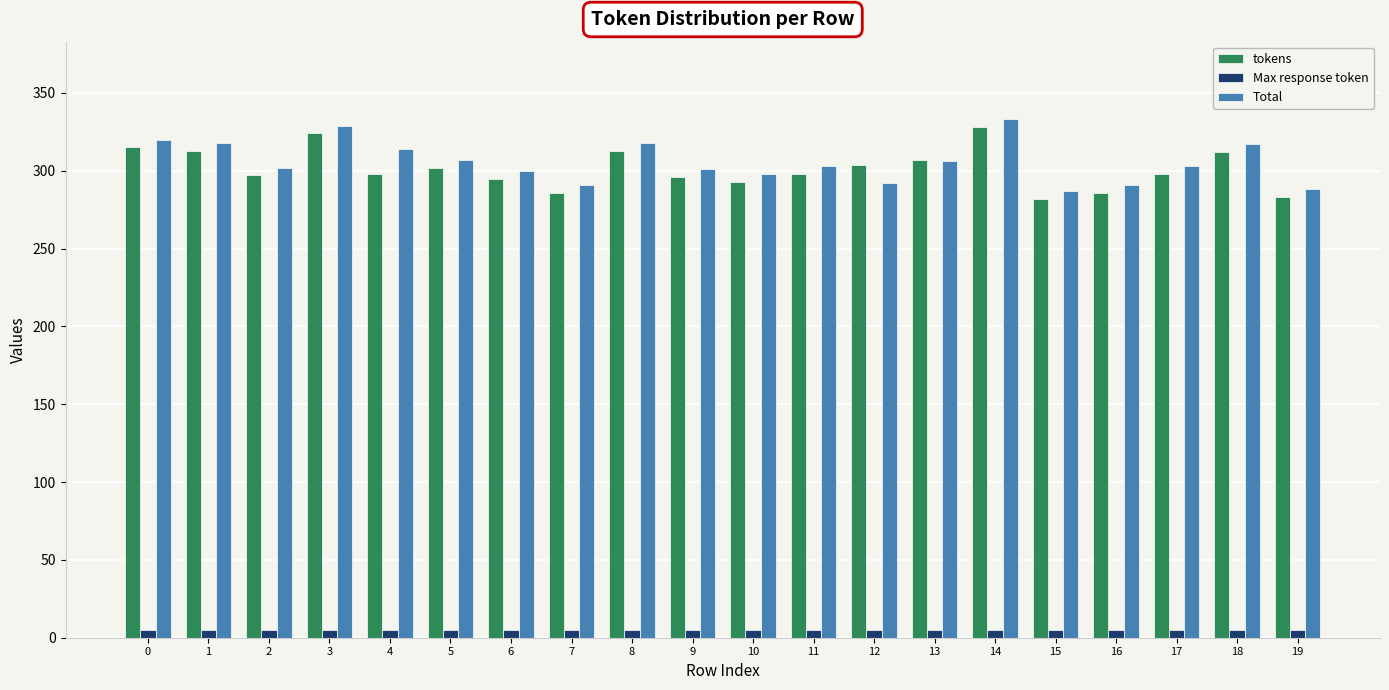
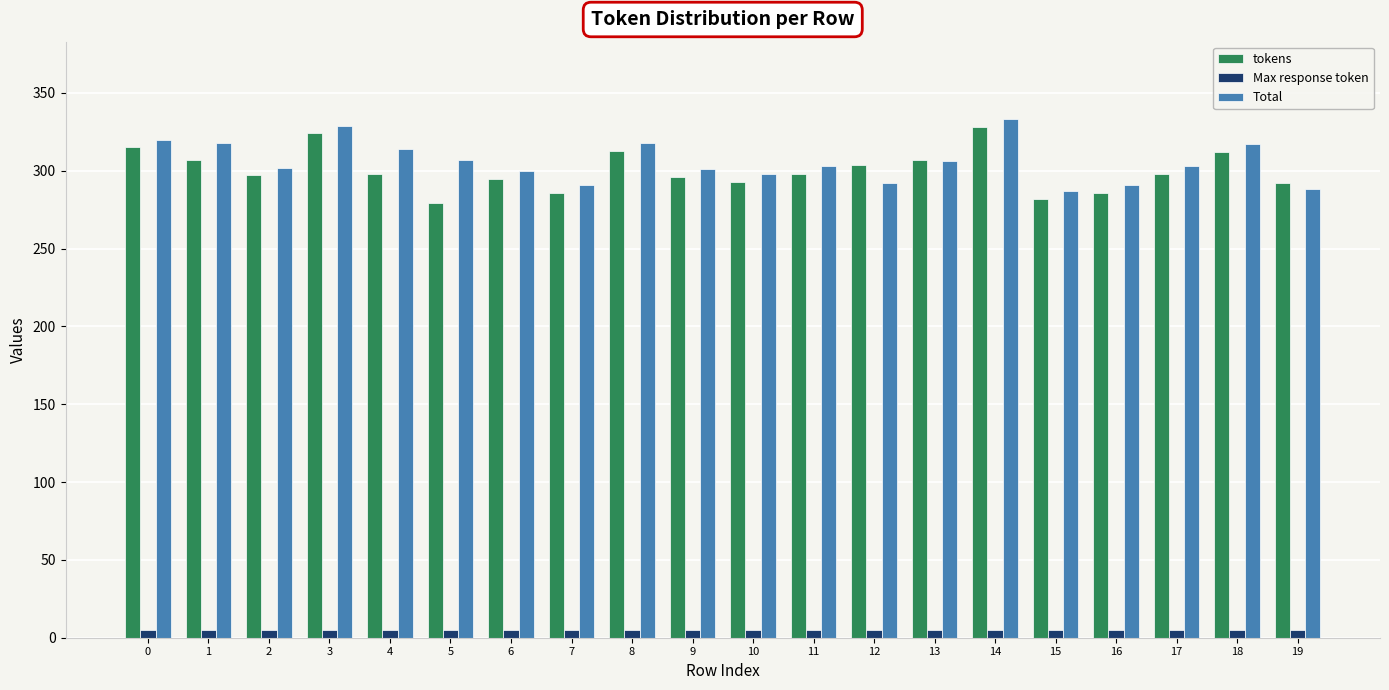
  {
    "tokens": {
      "0": 315,
-     "1": 313,
+     "1": 307,
      "2": 297,
      "3": 324,
      "4": 298,
-     "5": 302,
+     "5": 279,
      "6": 295,
      "7": 286,
      "8": 313,
      "9": 296,
      "10": 293,
      "11": 298,
      "12": 304,
      "13": 307,
      "14": 328,
      "15": 282,
      "16": 286,
      "17": 298,
      "18": 312,
-     "19": 283
+     "19": 292
    },
    "Max response token": {
      "0": 5,
      "1": 5,
      "2": 5,
      "3": 5,
      "4": 5,
      "5": 5,
      "6": 5,
      "7": 5,
      "8": 5,
      "9": 5,
      "10": 5,
      "11": 5,
      "12": 5,
      "13": 5,
      "14": 5,
      "15": 5,
      "16": 5,
      "17": 5,
      "18": 5,
      "19": 5
    },
    "Total": {
      "0": 320,
      "1": 318,
      "2": 302,
      "3": 329,
      "4": 314,
      "5": 307,
      "6": 300,
      "7": 291,
      "8": 318,
      "9": 301,
      "10": 298,
      "11": 303,
      "12": 292,
      "13": 306,
      "14": 333,
      "15": 287,
      "16": 291,
      "17": 303,
      "18": 317,
      "19": 288
    }
  }
